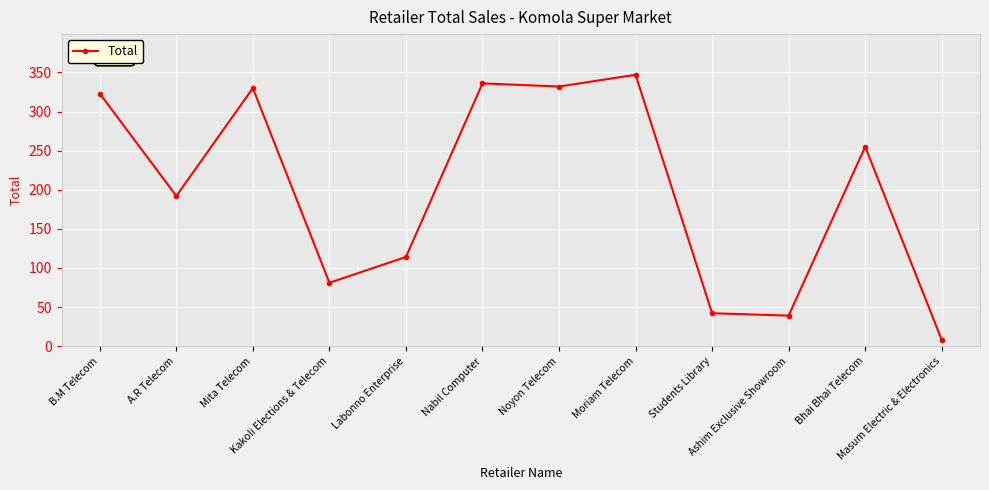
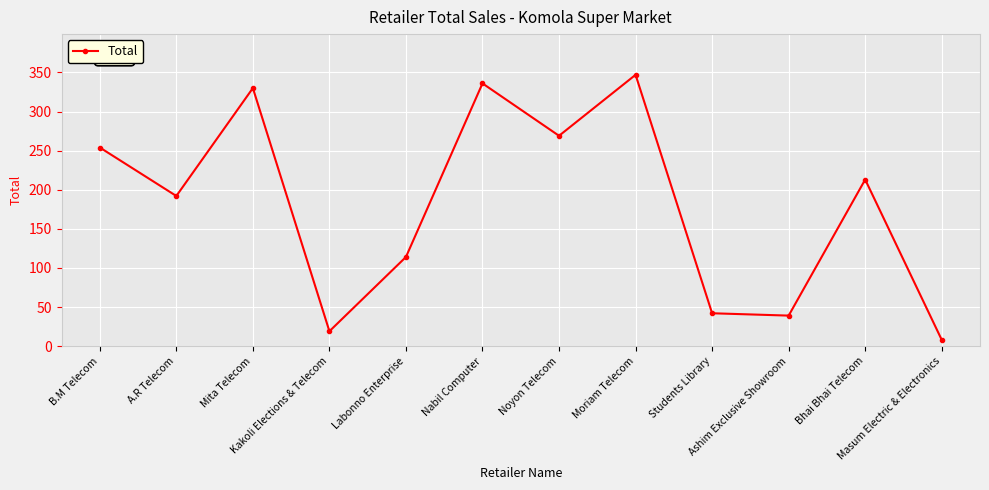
  {
-   "B.M Telecom": 320,
+   "B.M Telecom": 250,
    "A.R Telecom": 190,
    "Mita Telecom": 330,
-   "Kakoli Elections & Telecom": 80,
+   "Kakoli Elections & Telecom": 20,
    "Labonno Enterprise": 110,
    "Nabil Computer": 340,
-   "Noyon Telecom": 330,
+   "Noyon Telecom": 270,
    "Moriam Telecom": 350,
    "Students Library": 40,
    "Ashim Exclusive Showroom": 40,
-   "Bhai Bhai Telecom": 260,
+   "Bhai Bhai Telecom": 210,
    "Masum Electric & Electronics": 10
  }
